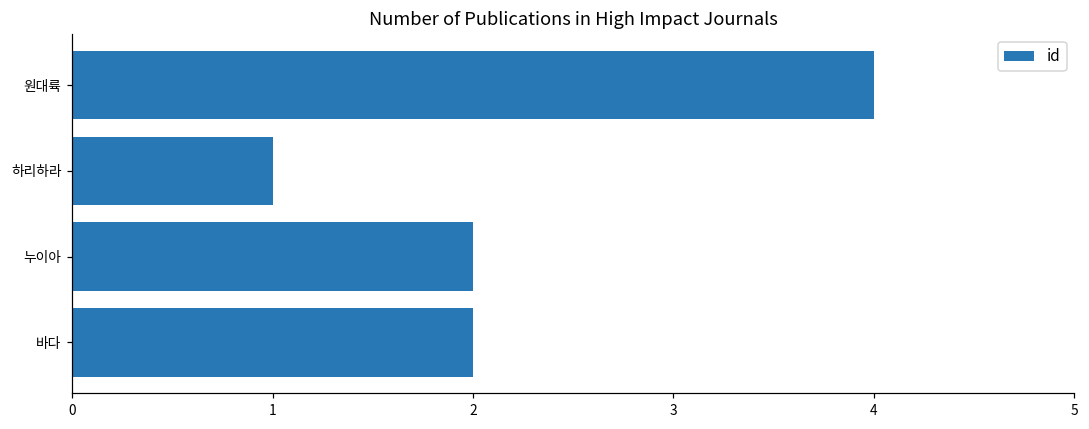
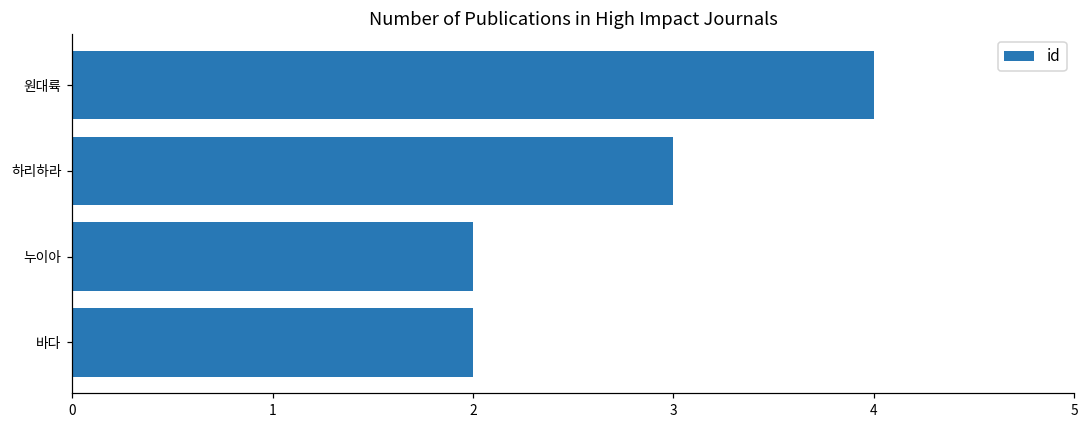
  {
    "원대륙": 4,
-   "하리하라": 1,
+   "하리하라": 3,
    "누이아": 2,
    "바다": 2
  }
